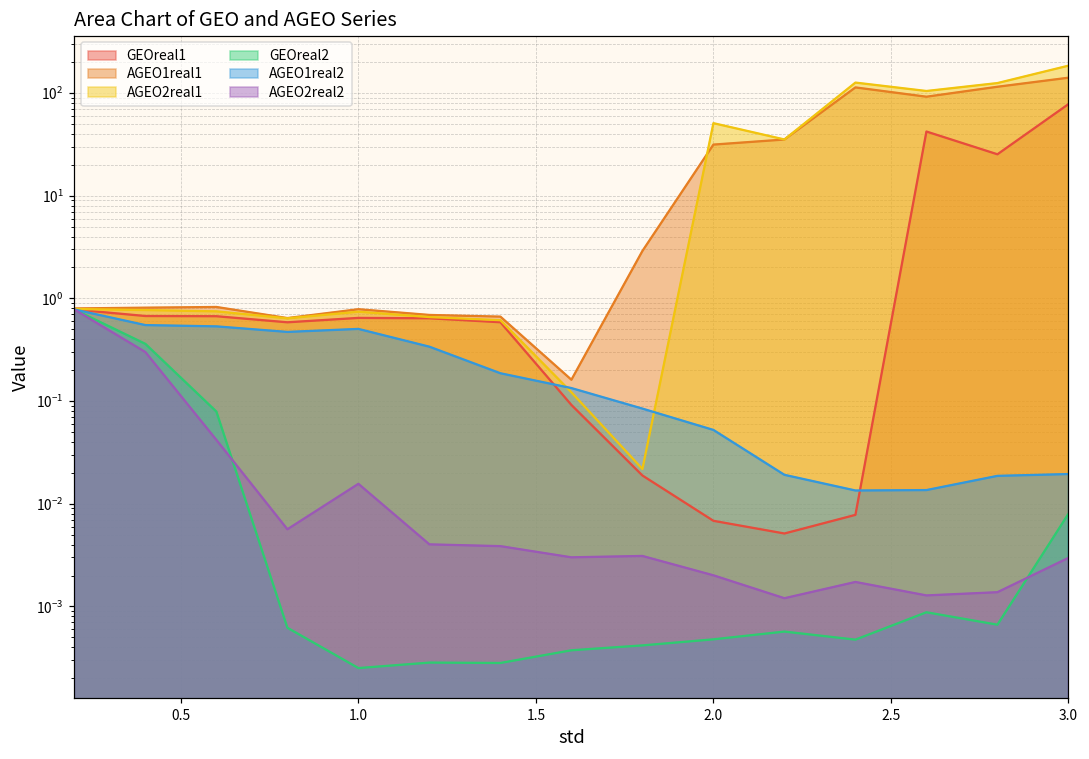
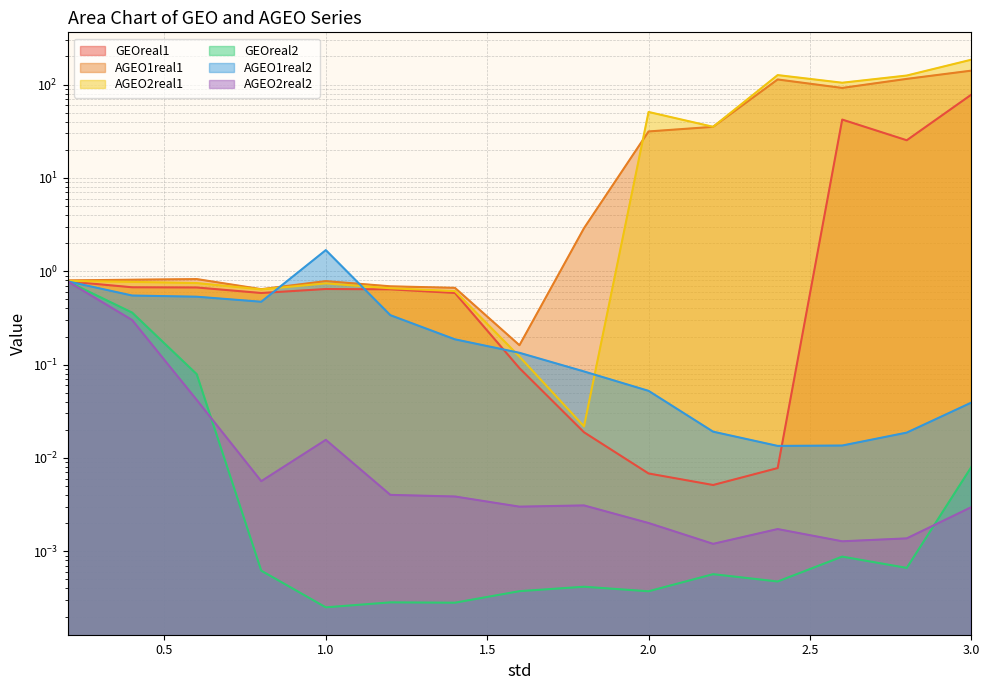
  {
    "GEOreal2": {
      "1.0": 0.00025,
-     "2.0": 0.0005,
+     "2.0": 0.00037,
      "3.0": 0.008
    },
    "AGEO1real2": {
-     "1.0": 0.5,
+     "1.0": 1.7,
      "2.0": 0.05,
-     "3.0": 0.019
+     "3.0": 0.039
    },
    "AGEO2real2": {
      "1.0": 0.016,
      "2.0": 0.0020,
      "3.0": 0.0030
    }
  }
